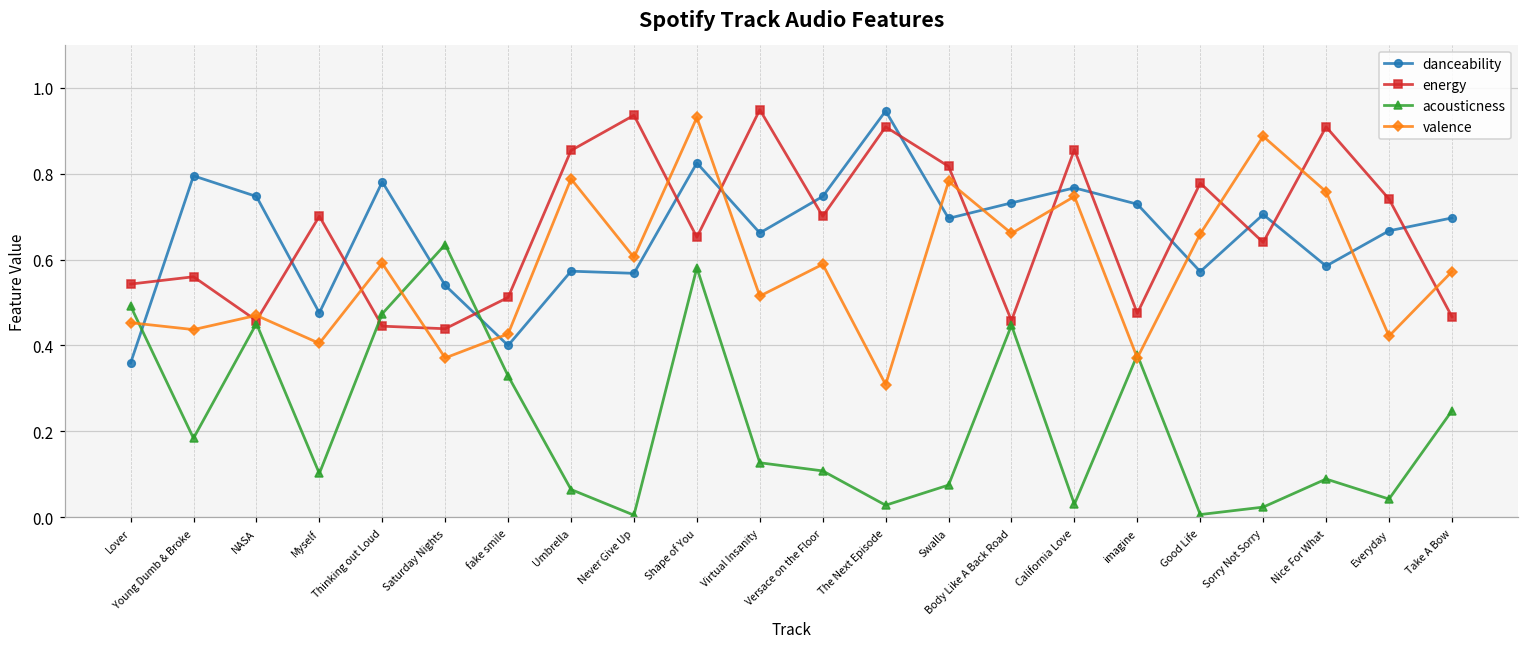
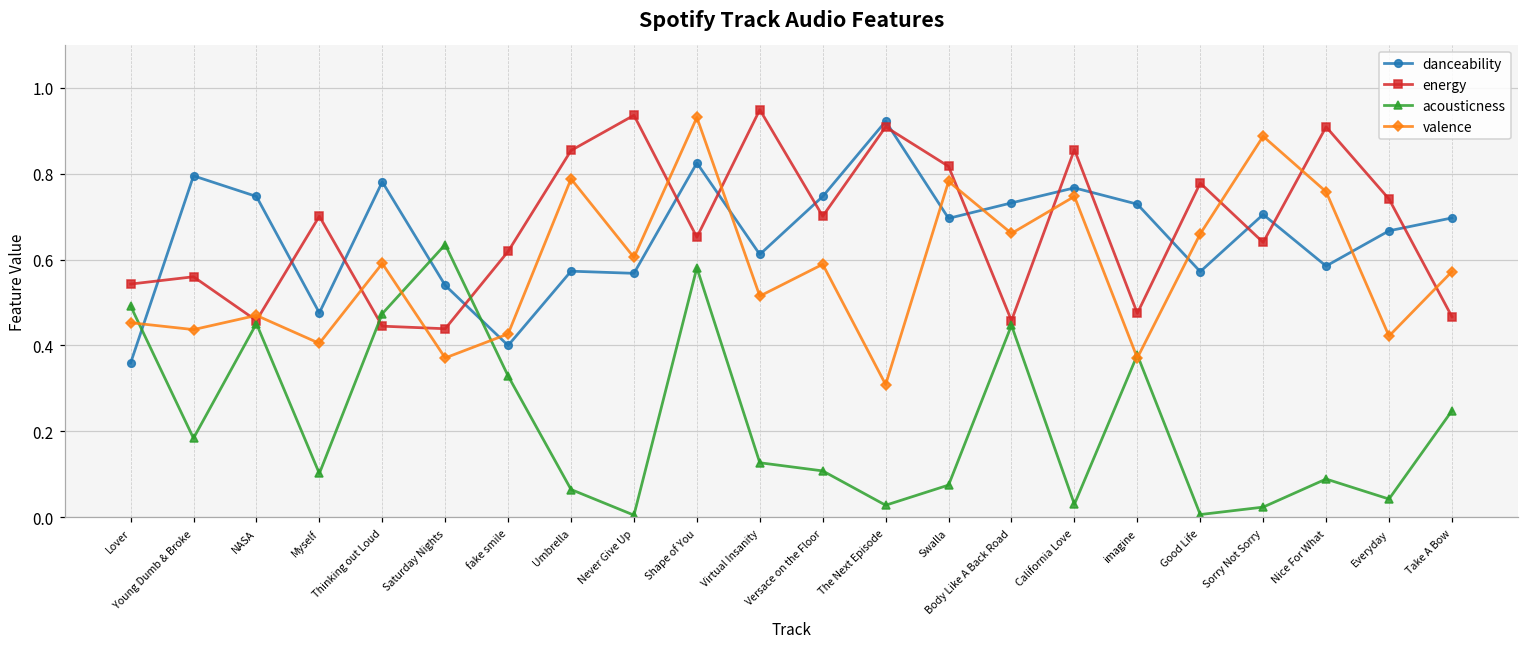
  {
    "danceability": {
      "Lover": 0.36,
      "Young Dumb & Broke": 0.80,
      "NASA": 0.75,
      "Myself": 0.48,
      "Thinking out Loud": 0.78,
      "Saturday Nights": 0.54,
      "fake smile": 0.40,
      "Umbrella": 0.57,
      "Never Give Up": 0.57,
      "Shape of You": 0.83,
-     "Virtual Insanity": 0.66,
+     "Virtual Insanity": 0.61,
      "Versace on the Floor": 0.75,
-     "The Next Episode": 0.95,
+     "The Next Episode": 0.92,
      "Swalla": 0.70,
      "Body Like A Back Road": 0.73,
      "California Love": 0.77,
      "imagine": 0.73,
      "Good Life": 0.57,
      "Sorry Not Sorry": 0.71,
      "Nice For What": 0.59,
      "Everyday": 0.67,
      "Take A Bow": 0.70
    },
    "energy": {
      "Lover": 0.54,
      "Young Dumb & Broke": 0.56,
      "NASA": 0.46,
      "Myself": 0.70,
      "Thinking out Loud": 0.45,
      "Saturday Nights": 0.44,
-     "fake smile": 0.51,
+     "fake smile": 0.62,
      "Umbrella": 0.85,
      "Never Give Up": 0.94,
      "Shape of You": 0.65,
      "Virtual Insanity": 0.95,
      "Versace on the Floor": 0.70,
      "The Next Episode": 0.91,
      "Swalla": 0.82,
      "Body Like A Back Road": 0.46,
      "California Love": 0.86,
      "imagine": 0.48,
      "Good Life": 0.78,
      "Sorry Not Sorry": 0.64,
      "Nice For What": 0.91,
      "Everyday": 0.74,
      "Take A Bow": 0.47
    },
    "acousticness": {
      "Lover": 0.49,
      "Young Dumb & Broke": 0.18,
      "NASA": 0.45,
      "Myself": 0.10,
      "Thinking out Loud": 0.47,
      "Saturday Nights": 0.64,
      "fake smile": 0.33,
      "Umbrella": 0.06,
      "Never Give Up": 0.00,
      "Shape of You": 0.58,
      "Virtual Insanity": 0.13,
      "Versace on the Floor": 0.11,
      "The Next Episode": 0.03,
      "Swalla": 0.08,
      "Body Like A Back Road": 0.45,
      "California Love": 0.03,
      "imagine": 0.38,
      "Good Life": 0.01,
      "Sorry Not Sorry": 0.02,
      "Nice For What": 0.09,
      "Everyday": 0.04,
      "Take A Bow": 0.25
    },
    "valence": {
      "Lover": 0.45,
      "Young Dumb & Broke": 0.44,
      "NASA": 0.47,
      "Myself": 0.41,
      "Thinking out Loud": 0.59,
      "Saturday Nights": 0.37,
      "fake smile": 0.43,
      "Umbrella": 0.79,
      "Never Give Up": 0.61,
      "Shape of You": 0.93,
      "Virtual Insanity": 0.52,
      "Versace on the Floor": 0.59,
      "The Next Episode": 0.31,
      "Swalla": 0.78,
      "Body Like A Back Road": 0.66,
      "California Love": 0.75,
      "imagine": 0.37,
      "Good Life": 0.66,
      "Sorry Not Sorry": 0.89,
      "Nice For What": 0.76,
      "Everyday": 0.42,
      "Take A Bow": 0.57
    }
  }
